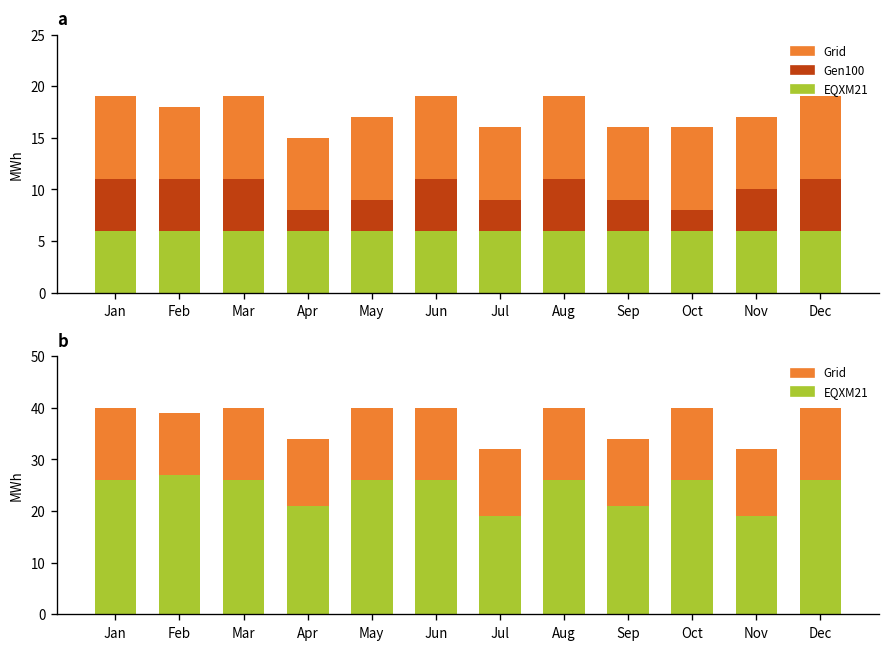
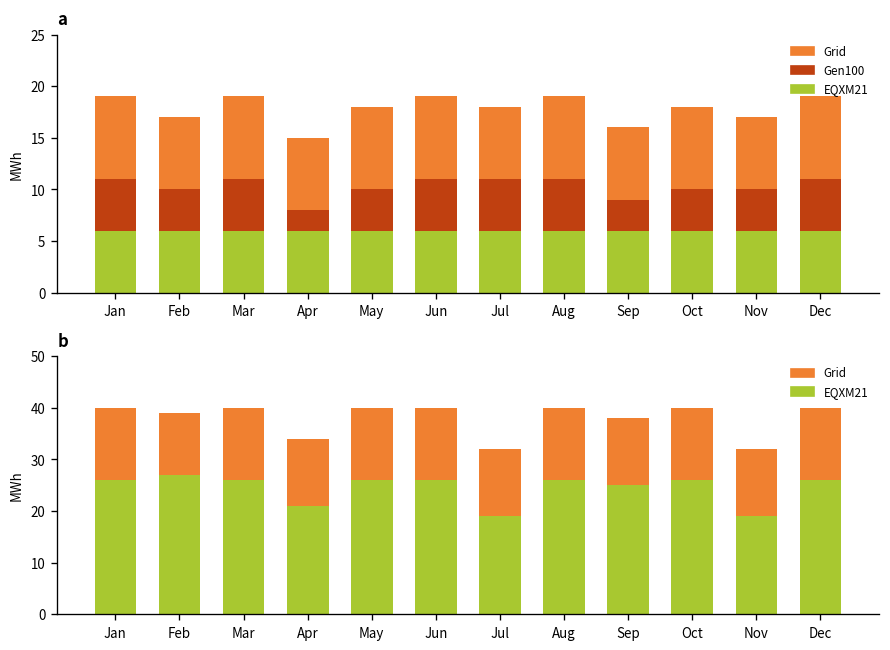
  {
    "a": {
      "EQXM21": {
        "Jan": 6,
        "Feb": 6,
        "Mar": 6,
        "Apr": 6,
        "May": 6,
        "Jun": 6,
        "Jul": 6,
        "Aug": 6,
        "Sep": 6,
        "Oct": 6,
        "Nov": 6,
        "Dec": 6
      },
      "Gen100": {
        "Jan": 5,
-       "Feb": 5,
+       "Feb": 4,
        "Mar": 5,
        "Apr": 2,
-       "May": 3,
+       "May": 4,
        "Jun": 5,
-       "Jul": 3,
+       "Jul": 5,
        "Aug": 5,
        "Sep": 3,
-       "Oct": 2,
+       "Oct": 4,
        "Nov": 4,
        "Dec": 5
      },
      "Grid": {
        "Jan": 8,
        "Feb": 7,
        "Mar": 8,
        "Apr": 7,
        "May": 8,
        "Jun": 8,
        "Jul": 7,
        "Aug": 8,
        "Sep": 7,
        "Oct": 8,
        "Nov": 7,
        "Dec": 8
      }
    },
    "b": {
      "EQXM21": {
        "Jan": 26,
        "Feb": 27,
        "Mar": 26,
        "Apr": 21,
        "May": 26,
        "Jun": 26,
        "Jul": 19,
        "Aug": 26,
-       "Sep": 21,
+       "Sep": 25,
        "Oct": 26,
        "Nov": 19,
        "Dec": 26
      },
      "Grid": {
        "Jan": 14,
        "Feb": 12,
        "Mar": 14,
        "Apr": 13,
        "May": 14,
        "Jun": 14,
        "Jul": 13,
        "Aug": 14,
        "Sep": 13,
        "Oct": 14,
        "Nov": 13,
        "Dec": 14
      }
    }
  }
